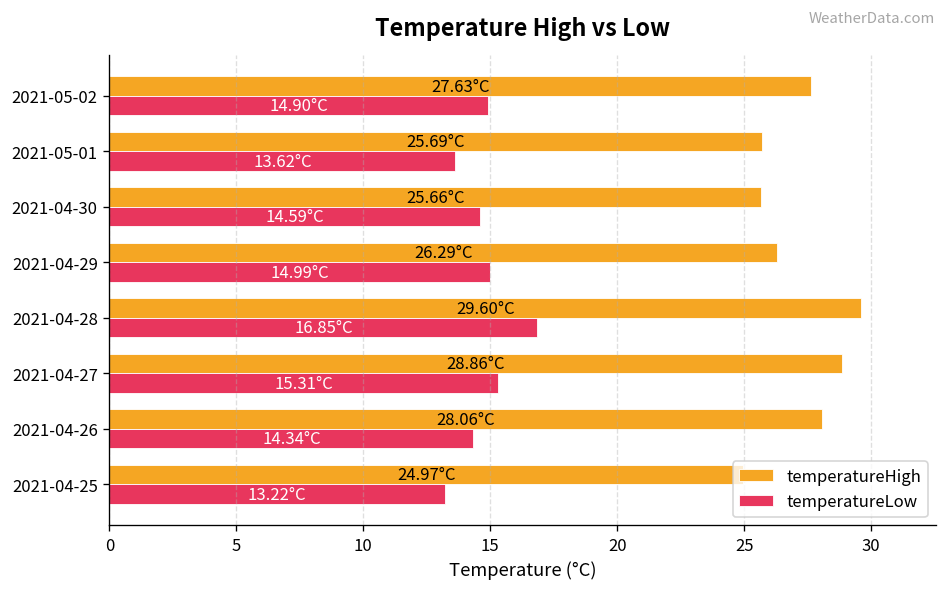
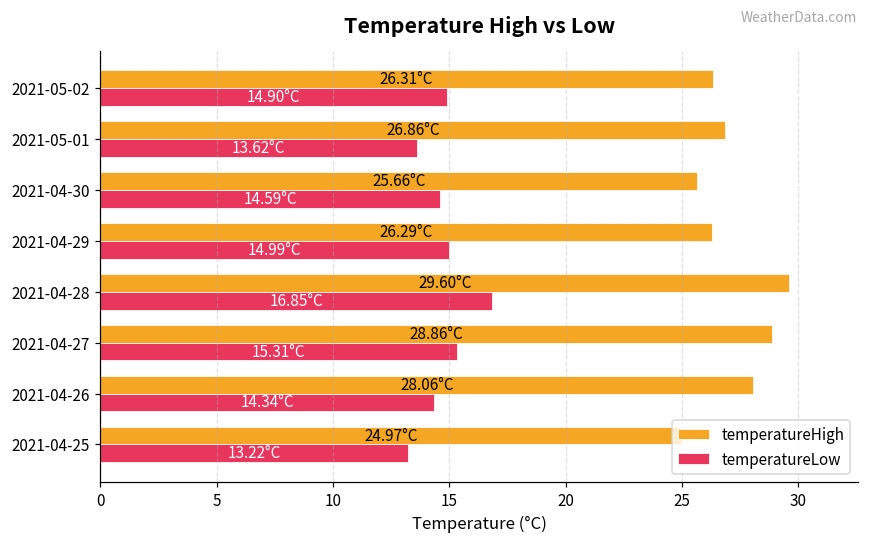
  {
    "temperatureHigh": {
-     "2021-05-02": "27.63°C",
-     "2021-05-01": "25.69°C",
+     "2021-05-02": "26.31°C",
+     "2021-05-01": "26.86°C",
      "2021-04-30": "25.66°C",
      "2021-04-29": "26.29°C",
      "2021-04-28": "29.60°C",
      "2021-04-27": "28.86°C",
      "2021-04-26": "28.06°C"
    },
    "temperatureLow": {
      "2021-05-02": "14.90°C",
      "2021-05-01": "13.62°C",
      "2021-04-30": "14.59°C",
      "2021-04-29": "14.99°C",
      "2021-04-28": "16.85°C",
      "2021-04-27": "15.31°C",
      "2021-04-26": "14.34°C",
      "2021-04-25": "13.22°C"
    }
  }
